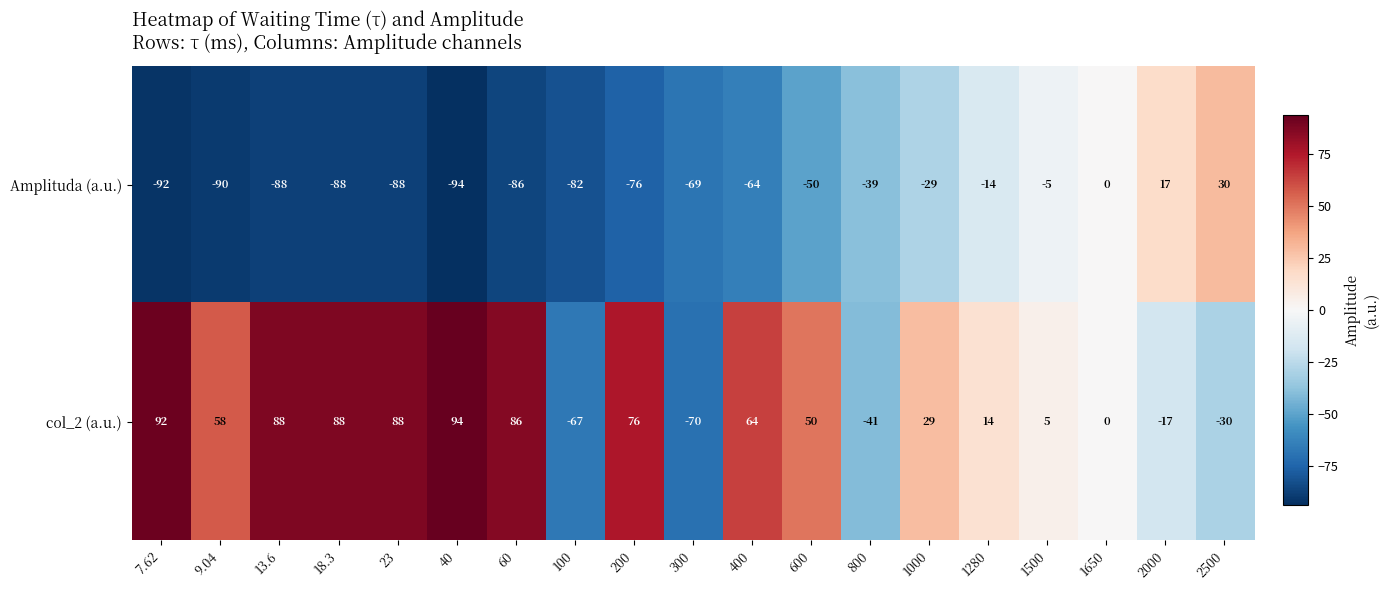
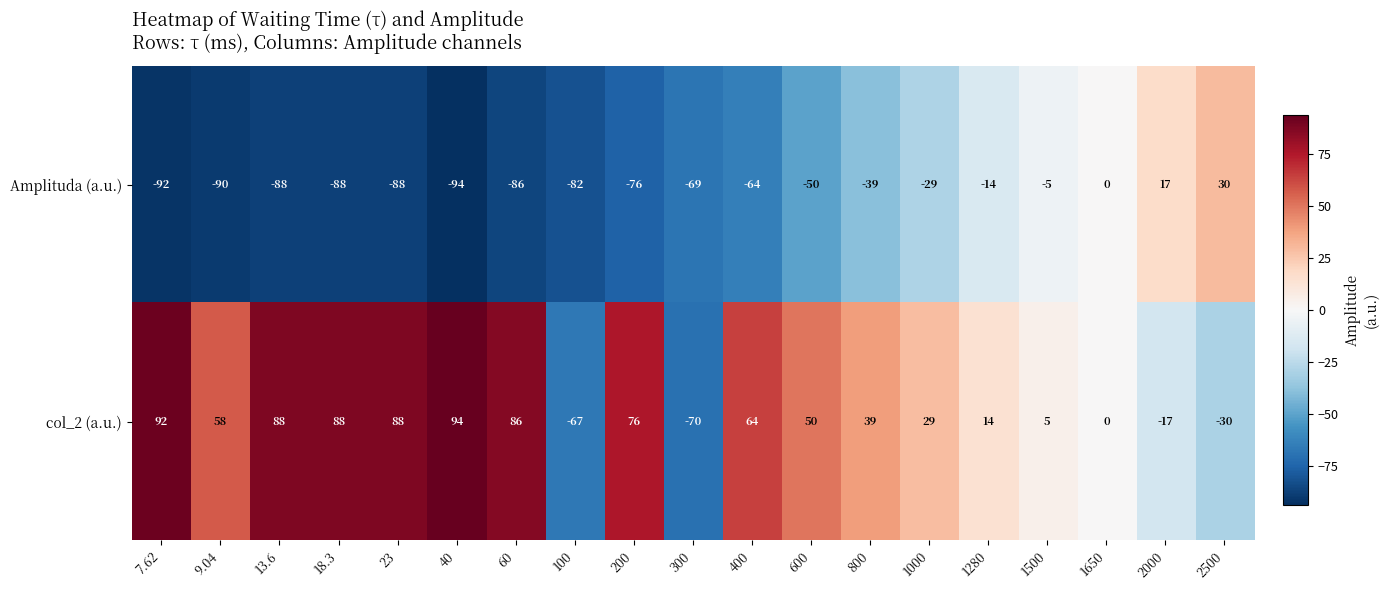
  {
    "Amplituda (a.u.)": {
      "7.62": -92,
      "9.04": -90,
      "13.6": -88,
      "18.3": -88,
      "23": -88,
      "40": -94,
      "60": -86,
      "100": -82,
      "200": -76,
      "300": -69,
      "400": -64,
      "600": -50,
      "800": -39,
      "1000": -29,
      "1280": -14,
      "1500": -5,
      "1650": 0,
      "2000": 17,
      "2500": 30
    },
    "col_2 (a.u.)": {
      "7.62": 92,
      "9.04": 58,
      "13.6": 88,
      "18.3": 88,
      "23": 88,
      "40": 94,
      "60": 86,
      "100": -67,
      "200": 76,
      "300": -70,
      "400": 64,
      "600": 50,
-     "800": -41,
+     "800": 39,
      "1000": 29,
      "1280": 14,
      "1500": 5,
      "1650": 0,
      "2000": -17,
      "2500": -30
    }
  }
